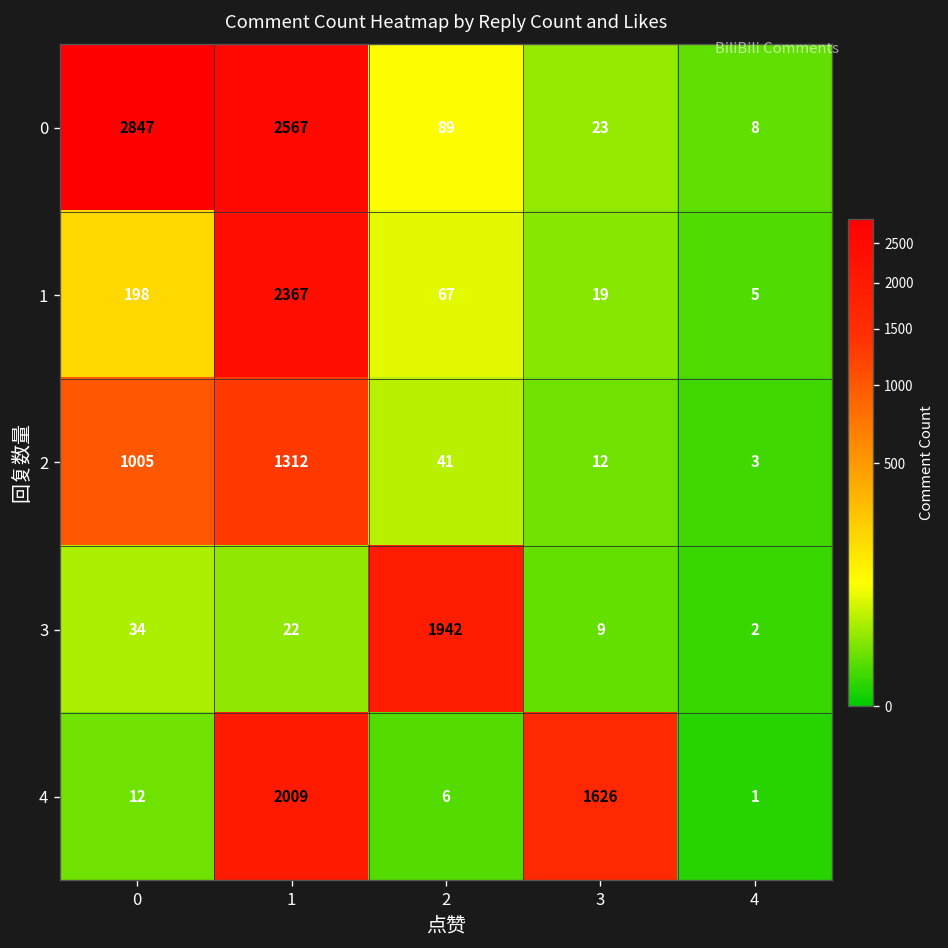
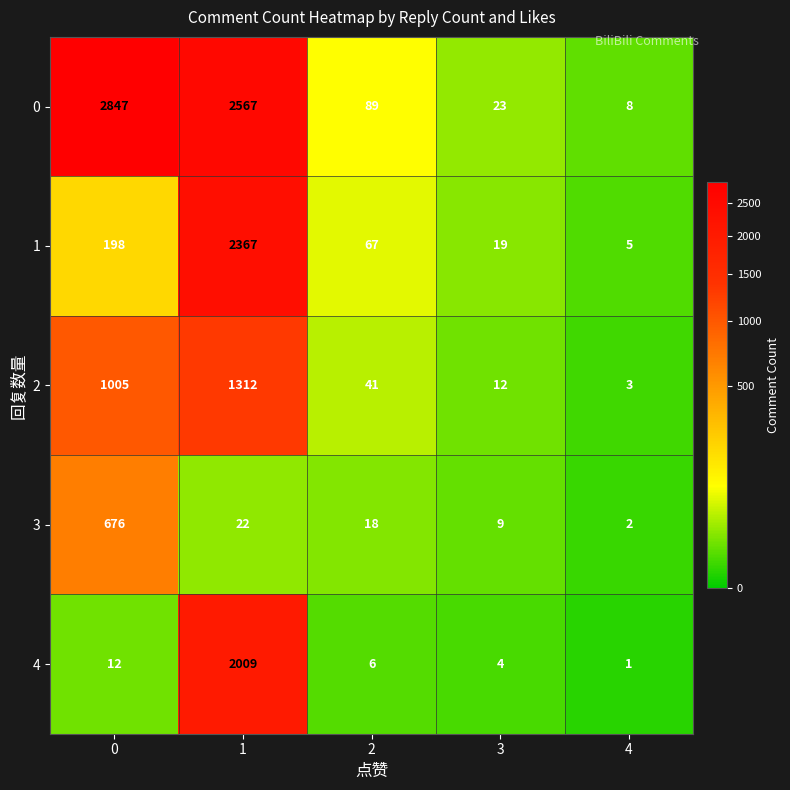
  {
    "0": {
      "0": 2847,
      "1": 2567,
      "2": 89,
      "3": 23,
      "4": 8
    },
    "1": {
      "0": 198,
      "1": 2367,
      "2": 67,
      "3": 19,
      "4": 5
    },
    "2": {
      "0": 1005,
      "1": 1312,
      "2": 41,
      "3": 12,
      "4": 3
    },
    "3": {
-     "0": 34,
+     "0": 676,
      "1": 22,
-     "2": 1942,
+     "2": 18,
      "3": 9,
      "4": 2
    },
    "4": {
      "0": 12,
      "1": 2009,
      "2": 6,
-     "3": 1626,
+     "3": 4,
      "4": 1
    }
  }
